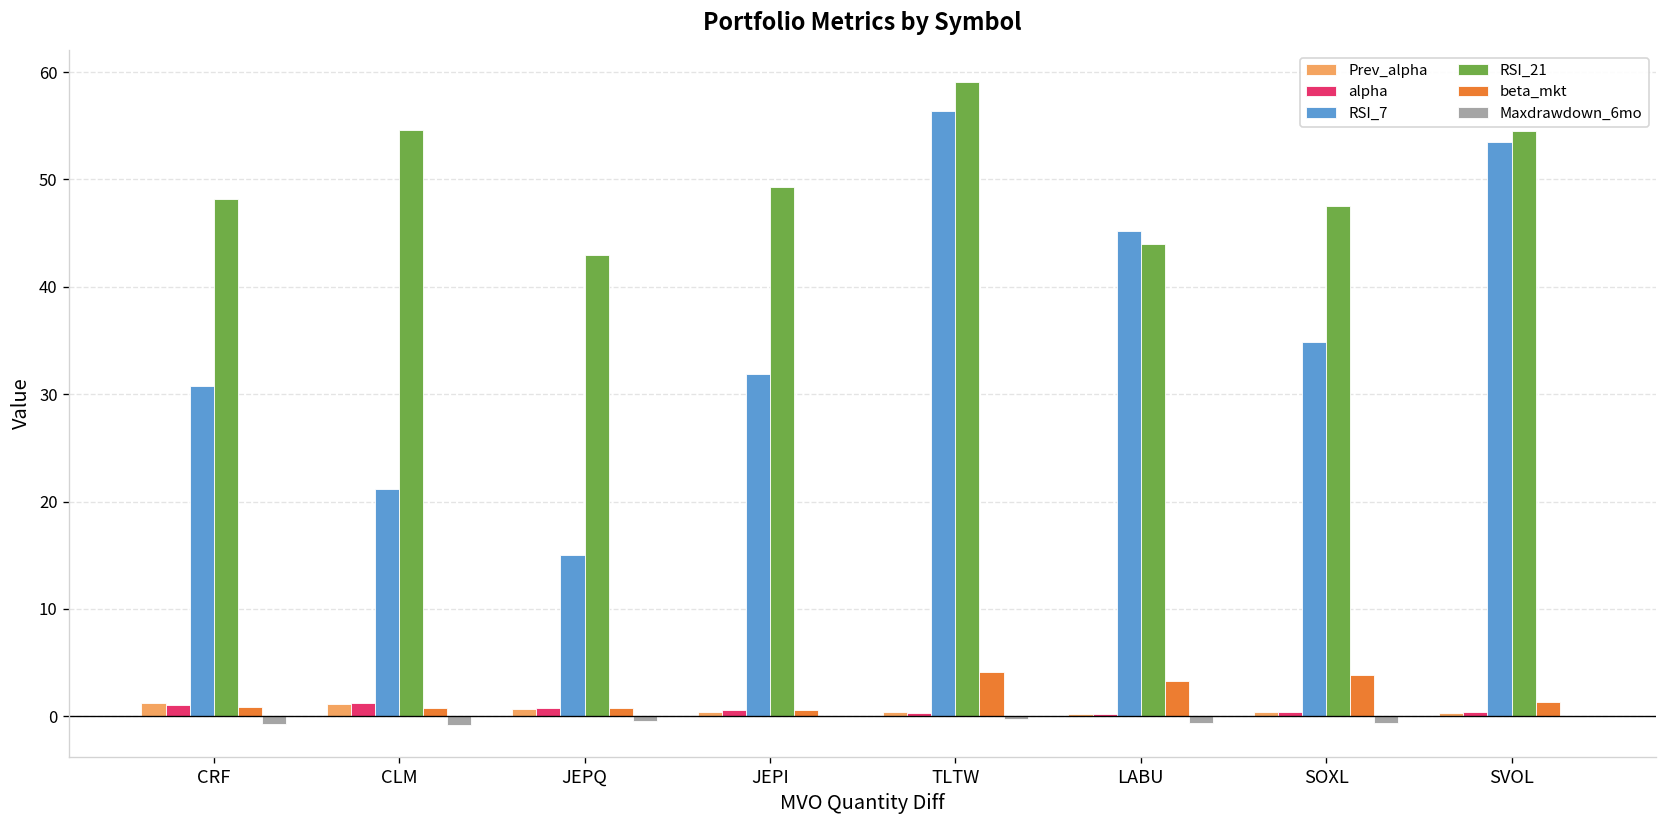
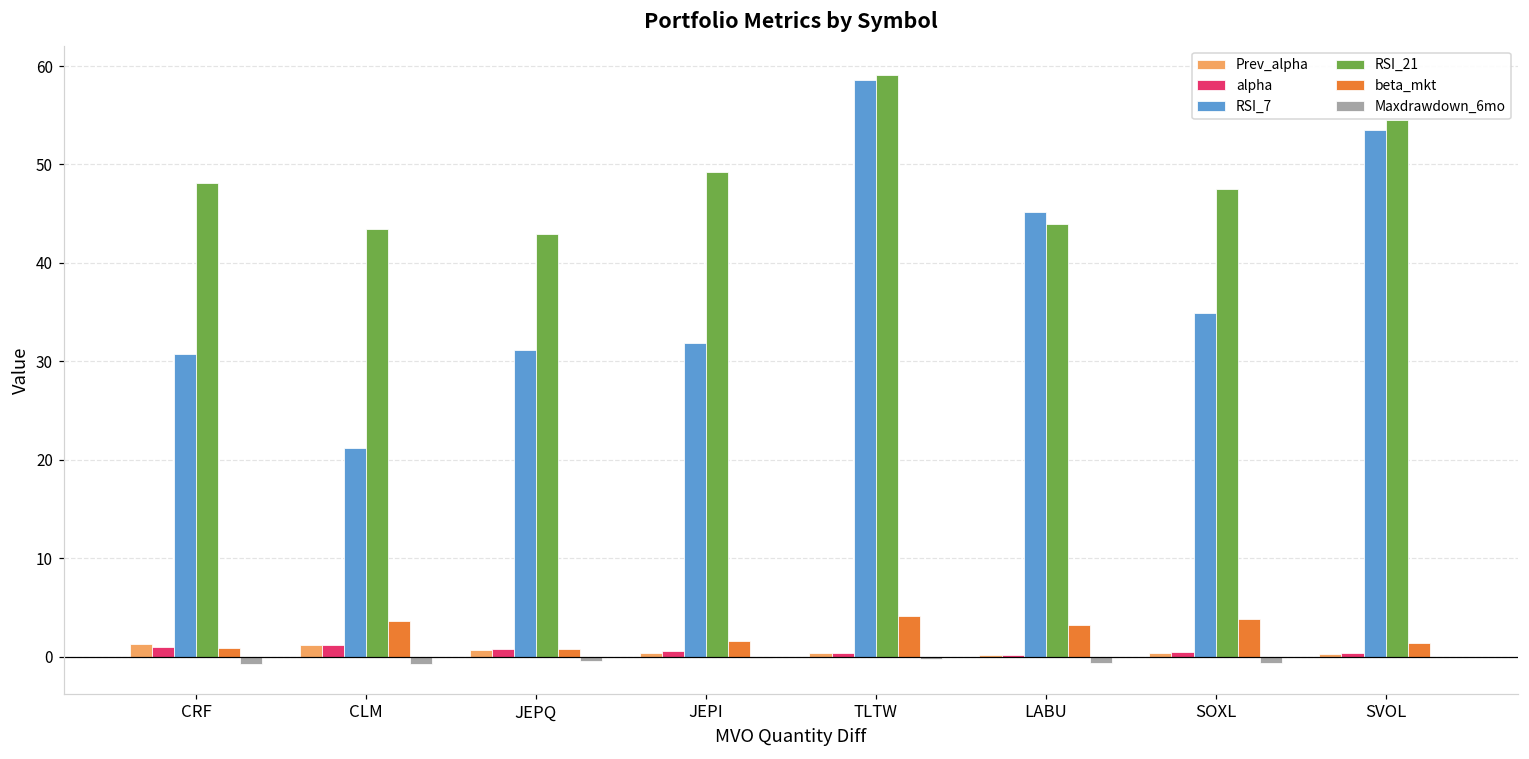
  {
    "Prev_alpha": {
      "CRF": 1,
      "CLM": 1,
      "JEPQ": 1,
      "JEPI": 0,
      "TLTW": 0,
      "SOXL": 0,
      "SVOL": 0
    },
    "alpha": {
      "CRF": 1,
      "CLM": 1,
      "JEPQ": 1,
      "JEPI": 1,
      "TLTW": 0,
      "SOXL": 0,
      "SVOL": 0
    },
    "RSI_7": {
      "CRF": 31,
      "CLM": 21,
-     "JEPQ": 15,
+     "JEPQ": 31,
      "JEPI": 32,
-     "TLTW": 56,
+     "TLTW": 59,
      "LABU": 45,
      "SOXL": 35,
      "SVOL": 53
    },
    "RSI_21": {
      "CRF": 48,
-     "CLM": 55,
+     "CLM": 43,
      "JEPQ": 43,
      "JEPI": 49,
      "TLTW": 59,
      "LABU": 44,
      "SOXL": 48
    },
    "beta_mkt": {
      "CRF": 1,
-     "CLM": 1,
+     "CLM": 4,
      "JEPQ": 1,
-     "JEPI": 1,
+     "JEPI": 2,
      "TLTW": 4,
      "LABU": 3,
      "SOXL": 4,
      "SVOL": 1
    },
    "Maxdrawdown_6mo": {
      "CRF": -1,
      "CLM": -1,
      "JEPQ": 0,
      "LABU": -1,
      "SOXL": -1
    }
  }
